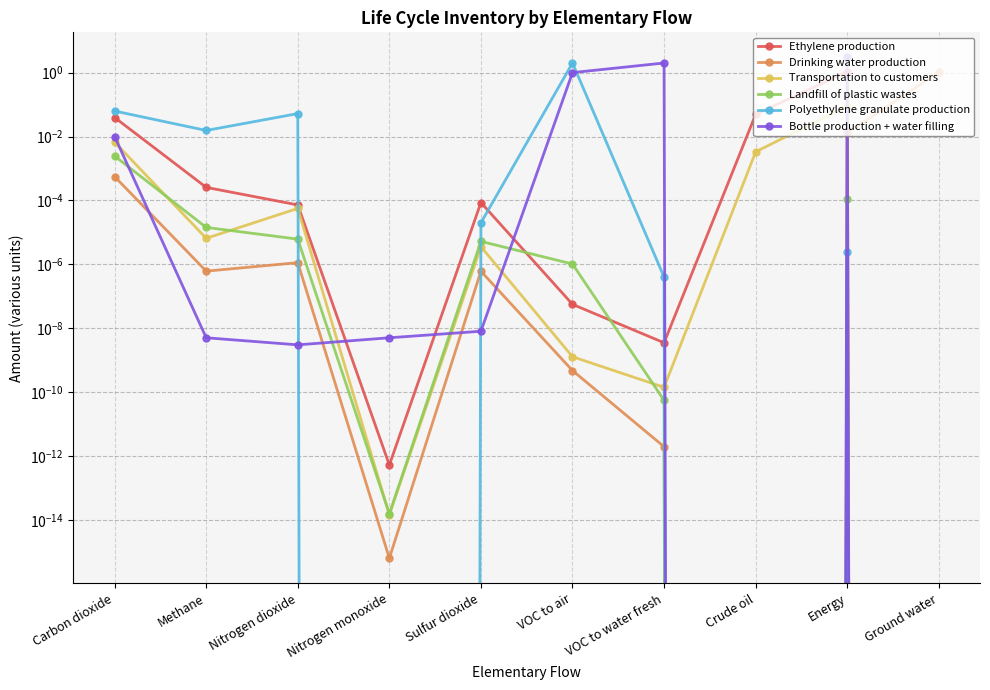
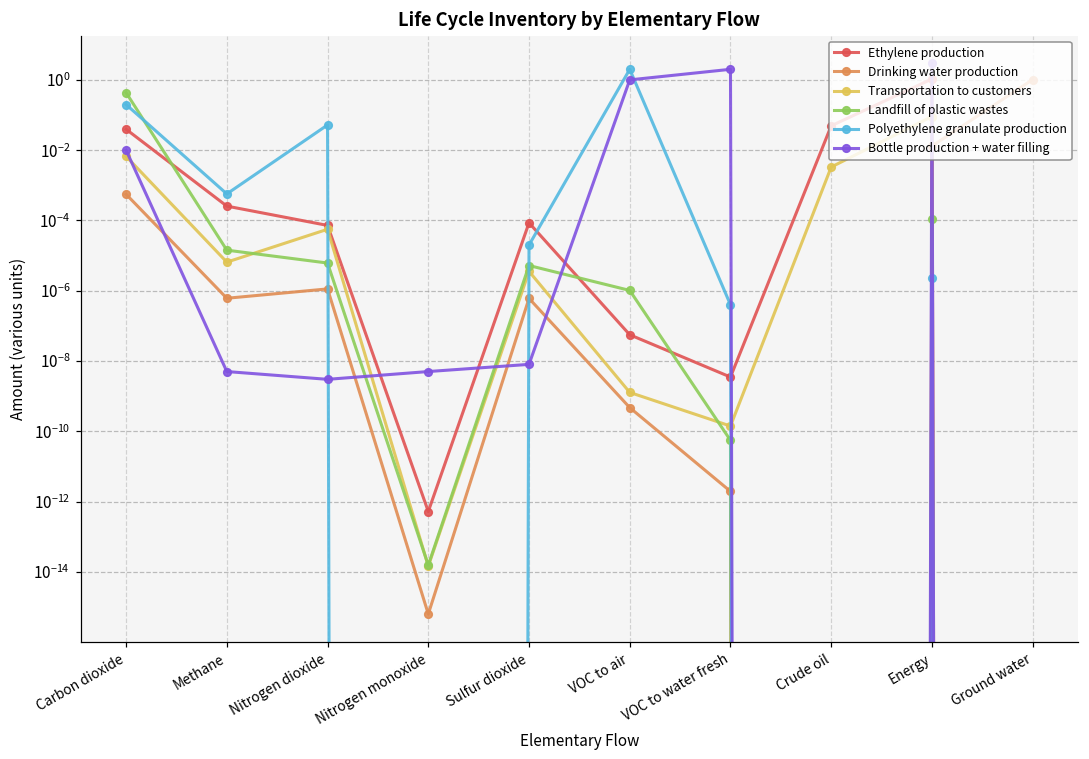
  {
    "Landfill of plastic wastes": {
-     "Carbon dioxide": 0.002,
+     "Carbon dioxide": 0.4,
      "Methane": 0.00001,
      "Nitrogen dioxide": 0.000006,
      "Sulfur dioxide": 0.000005,
      "VOC to air": 0.0000010,
      "VOC to water fresh": 0.00000000006,
      "Energy": 0.00011
    },
    "Polyethylene granulate production": {
-     "Carbon dioxide": 0.06,
-     "Methane": 0.02,
+     "Carbon dioxide": 0.2,
+     "Methane": 0.0006,
      "Nitrogen dioxide": 0.05,
      "Sulfur dioxide": 0.00002,
      "VOC to air": 2,
      "VOC to water fresh": 0.0000004,
      "Energy": 0.000002
    },
    "Bottle production + water filling": {
      "Carbon dioxide": 0.010,
      "Methane": 0.000000005,
      "Nitrogen dioxide": 0.000000003,
      "Nitrogen monoxide": 0.000000005,
      "Sulfur dioxide": 0.000000008,
      "VOC to air": 1.0,
      "VOC to water fresh": 2
    }
  }
